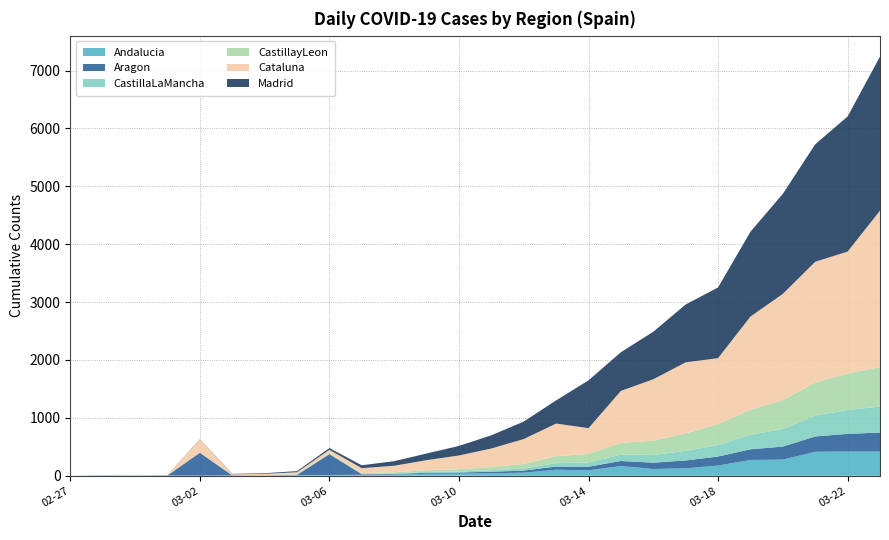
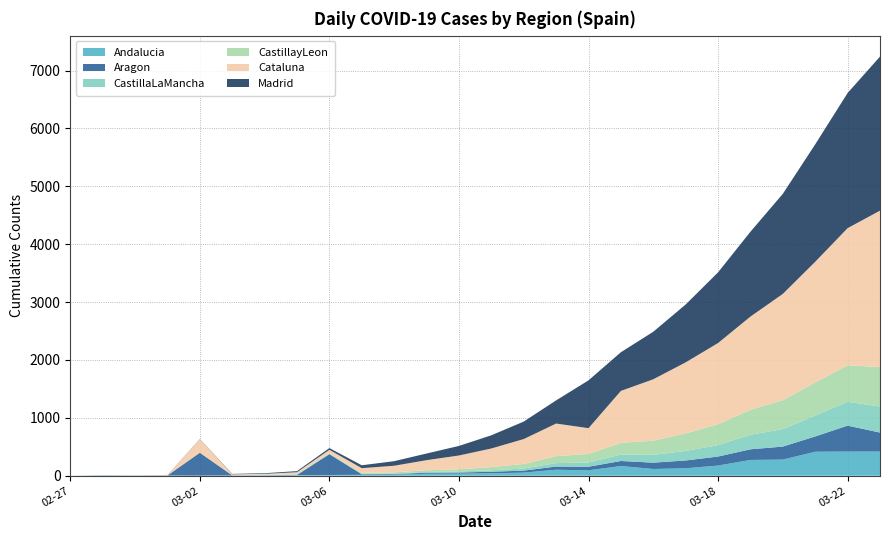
  {
    "Aragon": {
      "03-14": 100,
      "03-18": 200,
-     "03-22": 300
+     "03-22": 400
    },
    "Cataluna": {
      "03-10": 200,
      "03-14": 400,
-     "03-18": 1100,
-     "03-22": 2100
+     "03-18": 1400,
+     "03-22": 2400
    },
    "Madrid": {
      "03-10": 200,
      "03-14": 800,
      "03-18": 1200,
      "03-22": 2300
    }
  }
